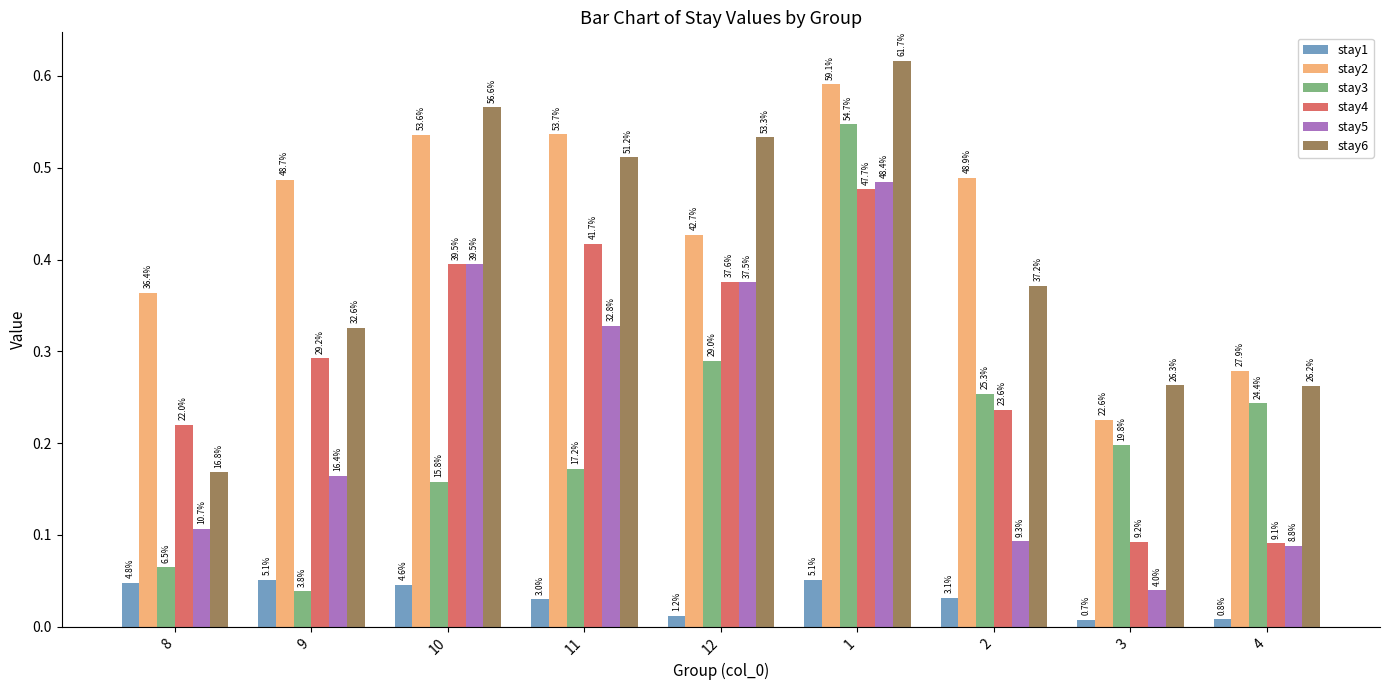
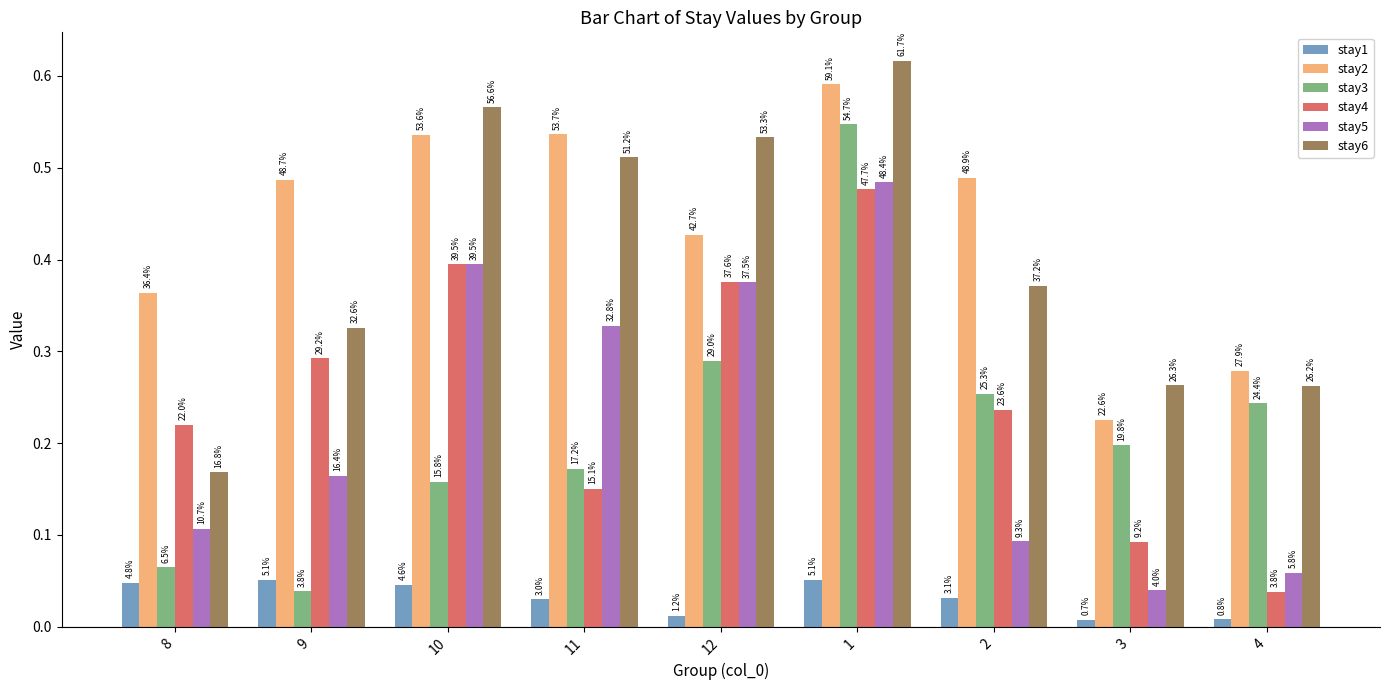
  {
    "stay1": {
      "8": "4.8%",
      "9": "5.1%",
      "10": "4.6%",
      "11": "3.0%",
      "12": "1.2%",
      "1": "5.1%",
      "2": "3.1%",
      "3": "0.7%",
      "4": "0.8%"
    },
    "stay2": {
      "8": "36.4%",
      "9": "48.7%",
      "10": "53.6%",
      "11": "53.7%",
      "12": "42.7%",
      "1": "59.1%",
      "2": "48.9%",
      "3": "22.6%",
      "4": "27.9%"
    },
    "stay3": {
      "8": "6.5%",
      "9": "3.8%",
      "10": "15.8%",
      "11": "17.2%",
      "12": "29.0%",
      "1": "54.7%",
      "2": "25.3%",
      "3": "19.8%",
      "4": "24.4%"
    },
    "stay4": {
      "8": "22.0%",
      "9": "29.2%",
      "10": "39.5%",
-     "11": "41.7%",
+     "11": "15.1%",
      "12": "37.6%",
      "1": "47.7%",
      "2": "23.6%",
      "3": "9.2%",
-     "4": "9.1%"
+     "4": "3.8%"
    },
    "stay5": {
      "8": "10.7%",
      "9": "16.4%",
      "10": "39.5%",
      "11": "32.8%",
      "12": "37.5%",
      "1": "48.4%",
      "2": "9.3%",
      "3": "4.0%",
-     "4": "8.8%"
+     "4": "5.8%"
    },
    "stay6": {
      "8": "16.8%",
      "9": "32.6%",
      "10": "56.6%",
      "11": "51.2%",
      "12": "53.3%",
      "1": "61.7%",
      "2": "37.2%",
      "3": "26.3%",
      "4": "26.2%"
    }
  }
